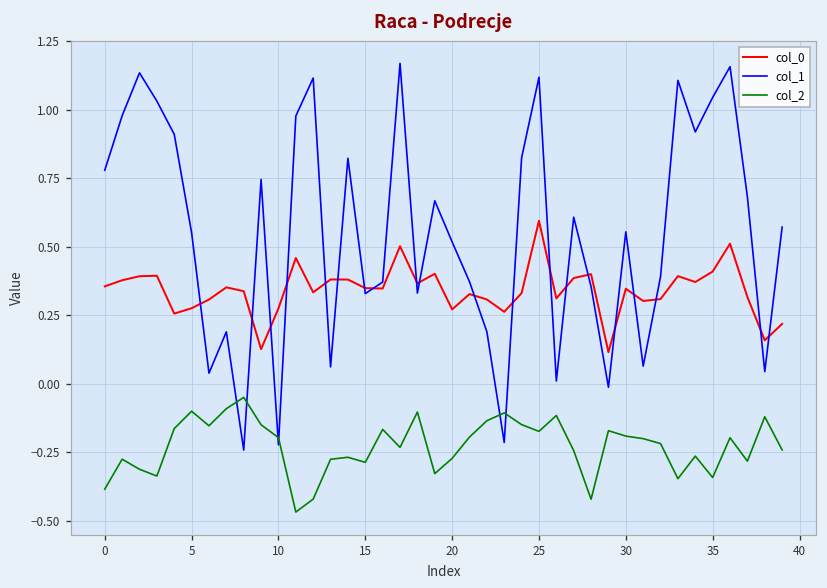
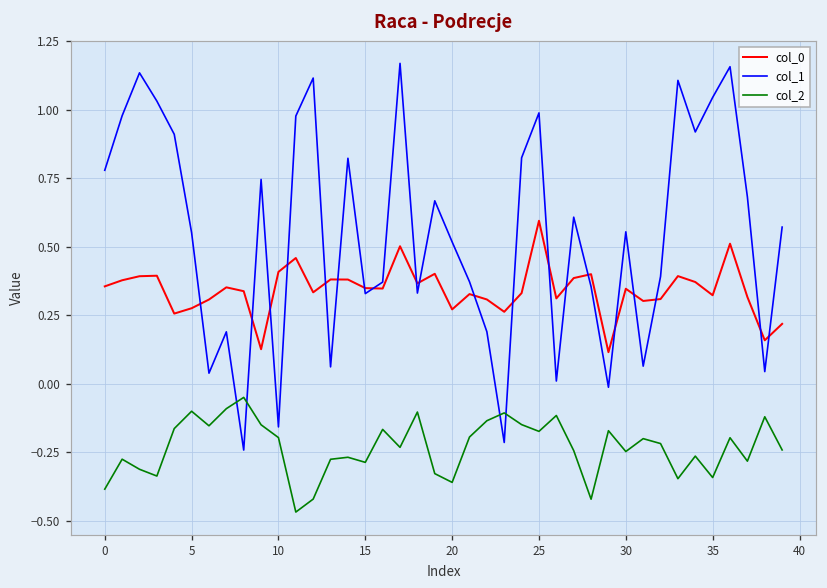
  {
    "col_0": {
      "0": 0.36,
      "5": 0.28,
-     "10": 0.28,
+     "10": 0.41,
      "15": 0.35,
      "20": 0.27,
      "25": 0.60,
      "30": 0.35,
-     "35": 0.41
+     "35": 0.32
    },
    "col_1": {
      "0": 0.78,
      "5": 0.55,
-     "10": -0.22,
+     "10": -0.16,
      "15": 0.33,
      "20": 0.52,
-     "25": 1.12,
+     "25": 0.99,
      "30": 0.56,
      "35": 1.05
    },
    "col_2": {
      "0": -0.38,
      "5": -0.10,
      "10": -0.20,
      "15": -0.29,
-     "20": -0.27,
+     "20": -0.36,
      "25": -0.17,
-     "30": -0.19,
+     "30": -0.25,
      "35": -0.34
    }
  }
